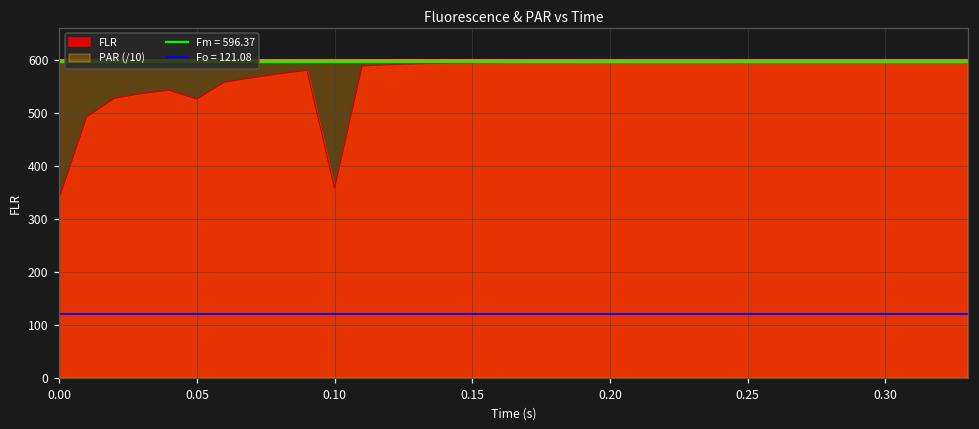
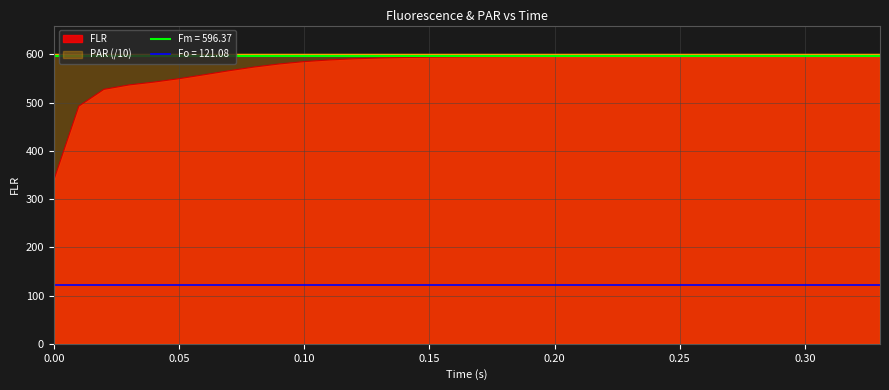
  {
    "FLR": {
      "0.00": 340,
-     "0.05": 530,
-     "0.10": 360,
+     "0.05": 550,
+     "0.10": 580,
      "0.15": 590
    },
    "PAR (/10)": {
      "0.00": 600,
      "0.10": 600,
      "0.15": 600
    }
  }
